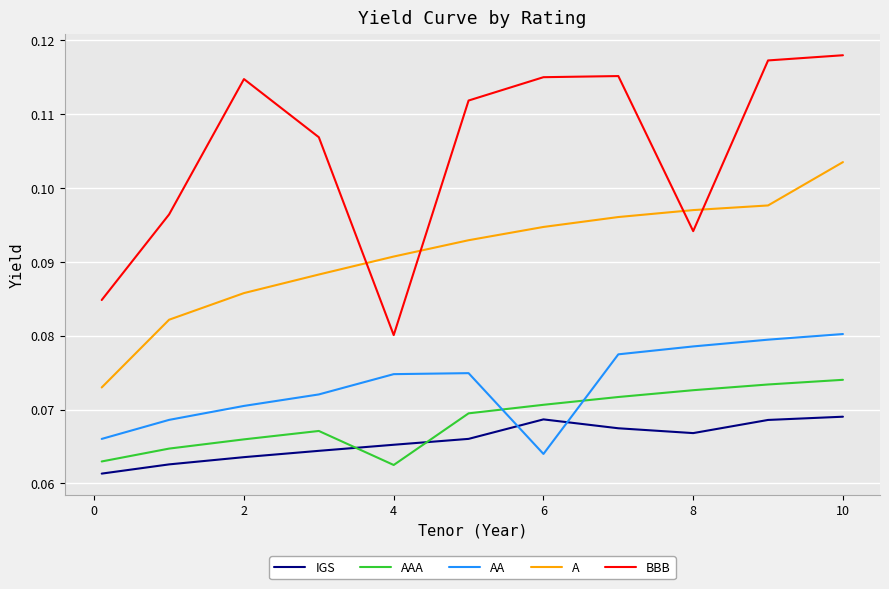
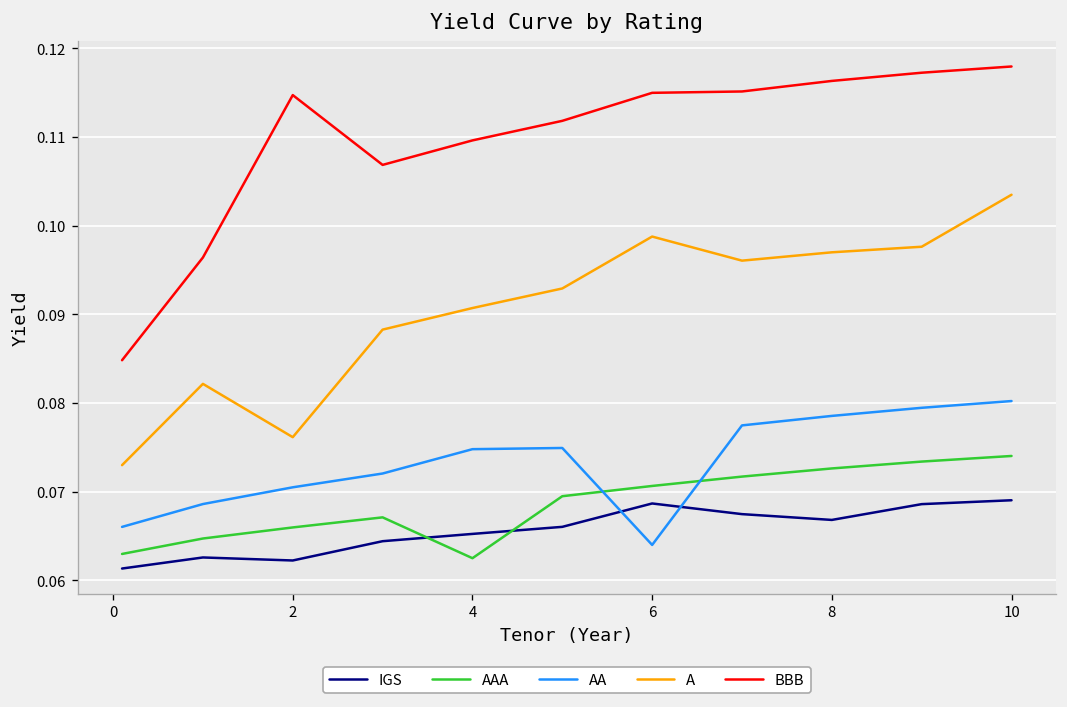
  {
    "IGS": {
-     "2": 0.064,
+     "2": 0.062,
      "4": 0.065,
      "6": 0.069,
      "8": 0.067,
      "10": 0.069
    },
    "AAA": {
      "2": 0.066,
      "4": 0.063,
      "6": 0.071,
      "8": 0.073,
      "10": 0.074
    },
    "AA": {
      "2": 0.070,
      "4": 0.075,
      "6": 0.064,
      "8": 0.079,
      "10": 0.080
    },
    "A": {
-     "2": 0.086,
+     "2": 0.076,
      "4": 0.091,
-     "6": 0.095,
+     "6": 0.099,
      "8": 0.097,
      "10": 0.103
    },
    "BBB": {
      "2": 0.115,
-     "4": 0.080,
+     "4": 0.110,
      "6": 0.115,
-     "8": 0.094,
+     "8": 0.116,
      "10": 0.118
    }
  }
